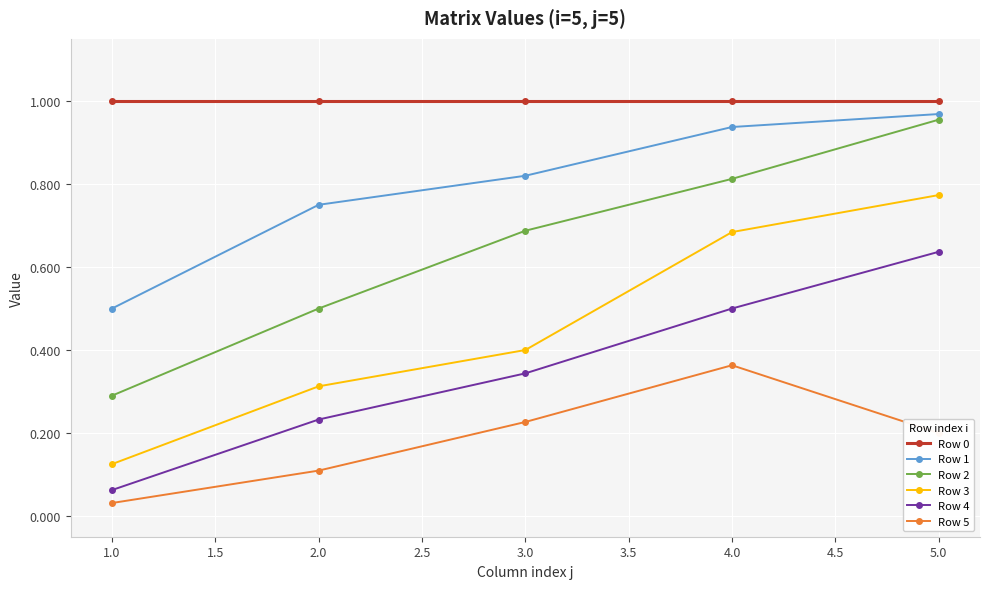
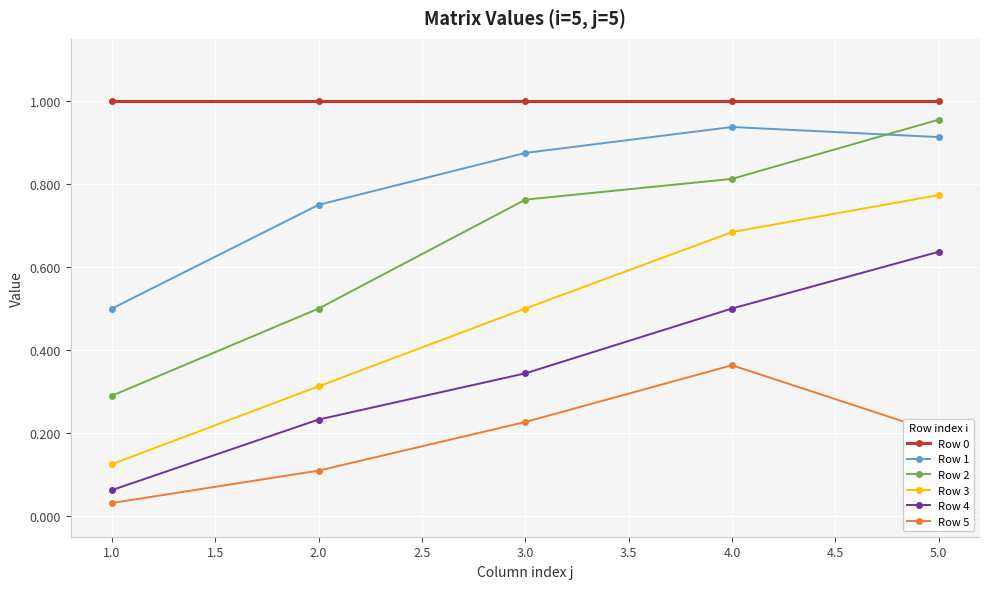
  {
    "Row 0": {
      "1.0": 1.00,
      "2.0": 1.00,
      "3.0": 1.00,
      "4.0": 1.00,
      "5.0": 1.00
    },
    "Row 1": {
      "1.0": 0.50,
      "2.0": 0.75,
-     "3.0": 0.82,
+     "3.0": 0.88,
      "4.0": 0.94,
-     "5.0": 0.97
+     "5.0": 0.91
    },
    "Row 2": {
      "1.0": 0.29,
      "2.0": 0.50,
-     "3.0": 0.69,
+     "3.0": 0.76,
      "4.0": 0.81,
      "5.0": 0.96
    },
    "Row 3": {
      "1.0": 0.13,
      "2.0": 0.31,
-     "3.0": 0.4,
+     "3.0": 0.5,
      "4.0": 0.68,
      "5.0": 0.77
    },
    "Row 4": {
      "1.0": 0.06,
      "2.0": 0.23,
      "3.0": 0.34,
      "4.0": 0.50,
      "5.0": 0.64
    },
    "Row 5": {
      "1.0": 0.03,
      "2.0": 0.11,
      "3.0": 0.23,
      "4.0": 0.36
    }
  }
